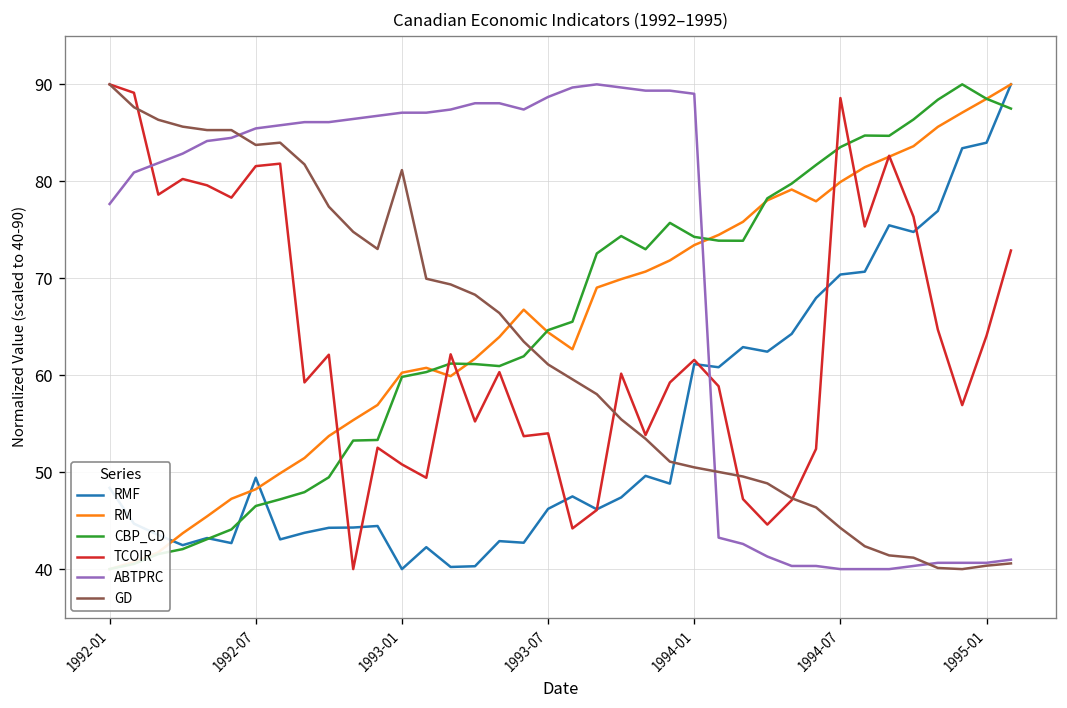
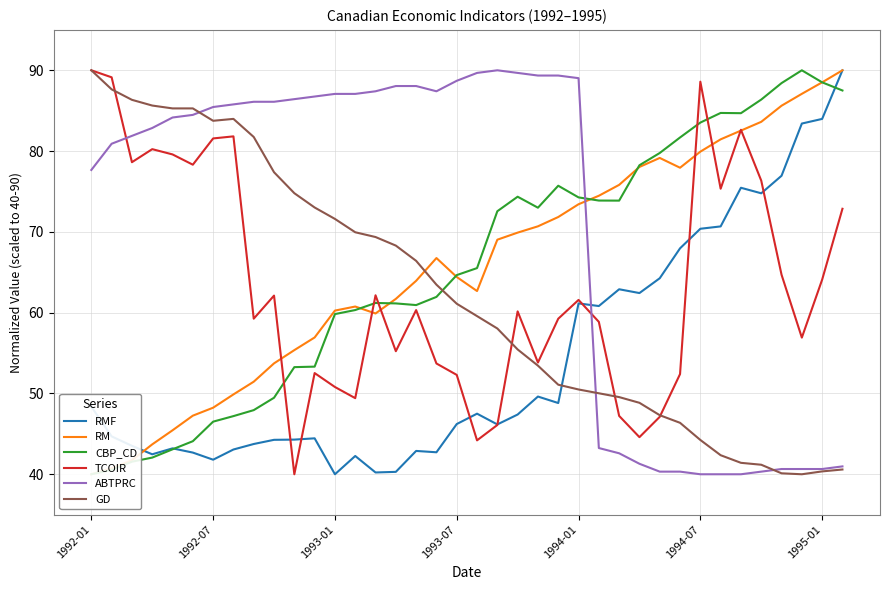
  {
    "RMF": {
-     "1992-07": 49,
+     "1992-07": 42,
      "1993-01": 40,
      "1993-07": 46,
      "1994-01": 61,
      "1994-07": 70,
      "1995-01": 84
    },
    "RM": {
      "1992-07": 48,
      "1993-01": 60,
      "1994-01": 73,
      "1994-07": 80
    },
    "CBP_CD": {
      "1992-07": 47,
      "1993-01": 60,
      "1994-01": 74,
      "1994-07": 84
    },
    "TCOIR": {
      "1992-07": 82,
      "1993-01": 51,
-     "1993-07": 54,
+     "1993-07": 52,
      "1994-01": 62,
      "1994-07": 89,
      "1995-01": 64
    },
    "ABTPRC": {
      "1992-01": 78,
      "1992-07": 85,
      "1993-01": 87,
      "1993-07": 89,
      "1994-01": 89,
      "1994-07": 40
    },
    "GD": {
      "1992-07": 84,
-     "1993-01": 81,
+     "1993-01": 72,
      "1993-07": 61,
      "1994-01": 50,
      "1994-07": 44
    }
  }
